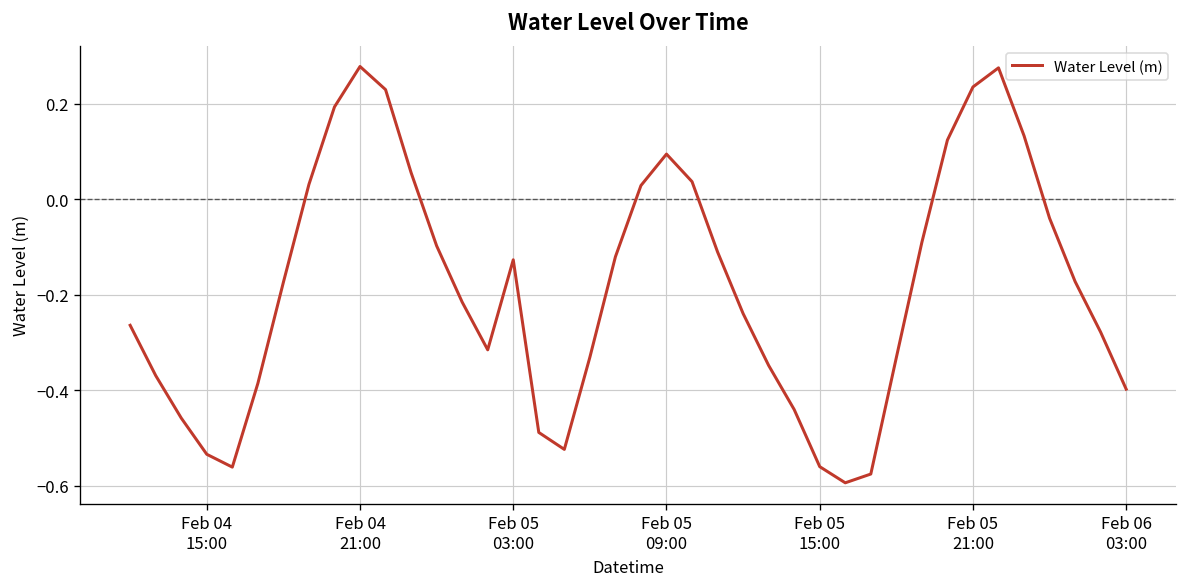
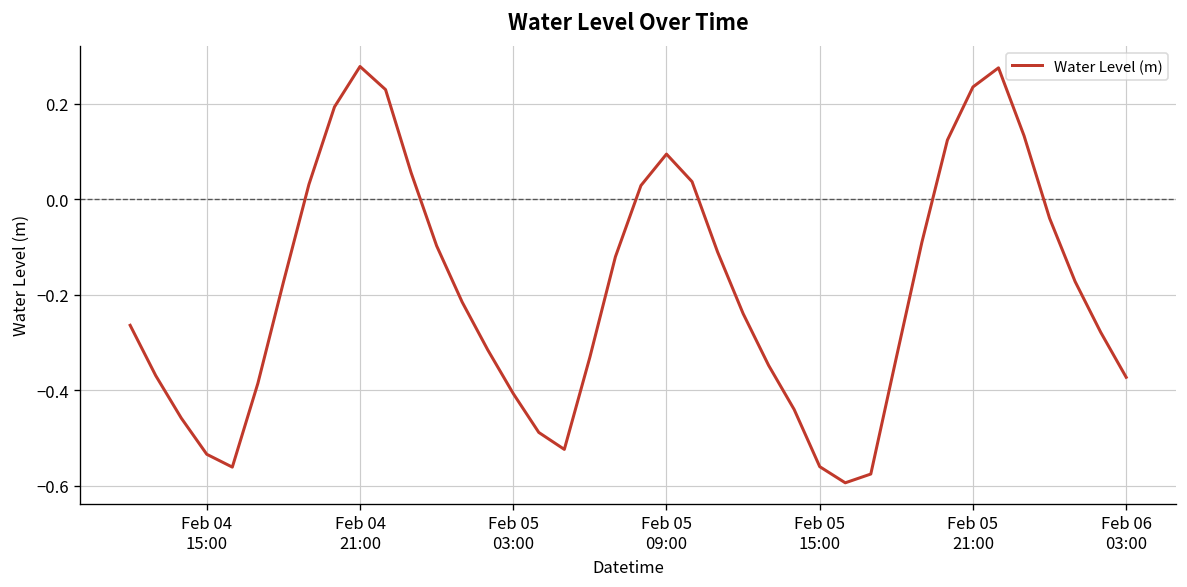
  {
    "Feb 04 15:00": -0.53,
    "Feb 04 21:00": 0.28,
-   "Feb 05 03:00": -0.13,
+   "Feb 05 03:00": -0.41,
    "Feb 05 09:00": 0.09,
    "Feb 05 15:00": -0.56,
    "Feb 05 21:00": 0.24,
-   "Feb 06 03:00": -0.40
+   "Feb 06 03:00": -0.37
  }
